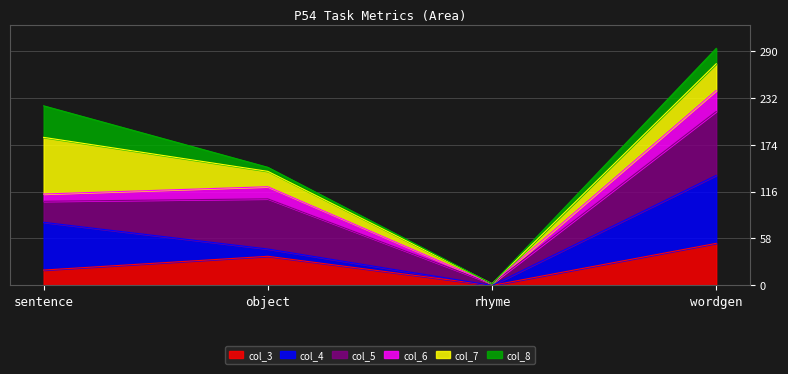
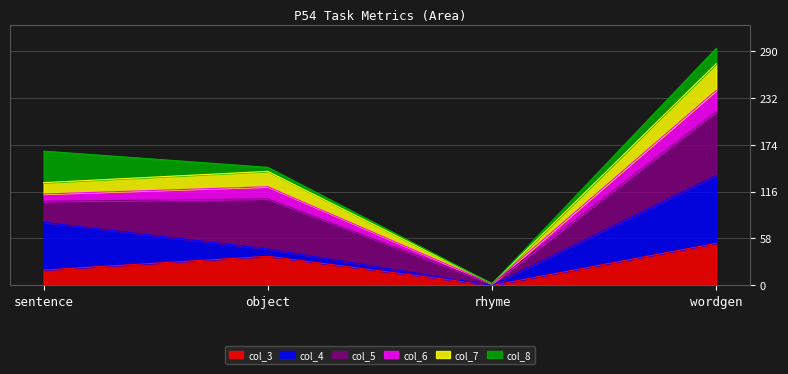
  {
    "col_3": {
      "sentence": 20,
      "object": 40,
      "wordgen": 50
    },
    "col_4": {
      "sentence": 60,
      "object": 10,
      "wordgen": 80
    },
    "col_5": {
      "sentence": 30,
      "object": 60,
      "wordgen": 80
    },
    "col_6": {
      "sentence": 10,
      "object": 20,
      "wordgen": 30
    },
    "col_7": {
-     "sentence": 70,
+     "sentence": 10,
      "object": 20,
      "wordgen": 30
    },
    "col_8": {
      "sentence": 40,
      "object": 10,
      "wordgen": 20
    }
  }
